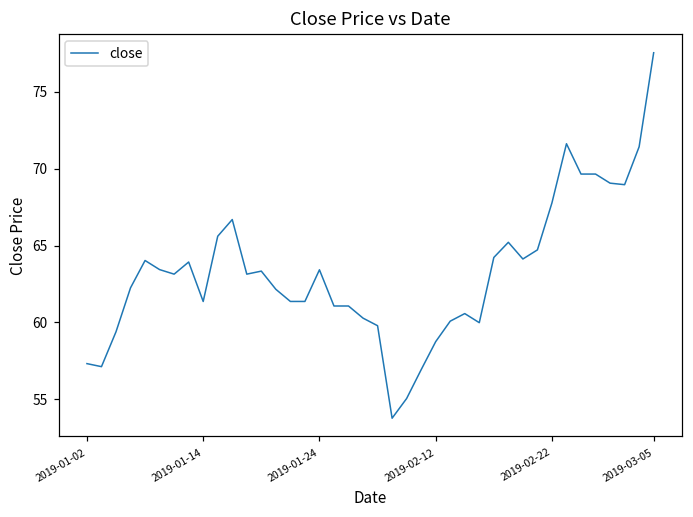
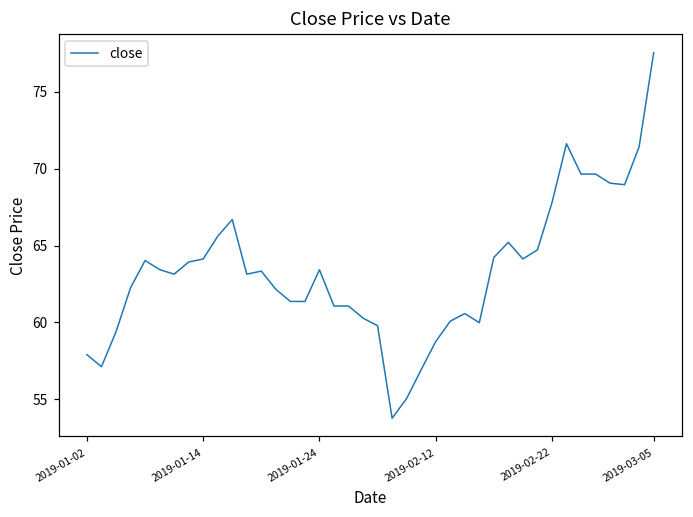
  {
-   "2019-01-02": 57.3,
-   "2019-01-14": 61.4,
+   "2019-01-02": 57.9,
+   "2019-01-14": 64.1,
    "2019-01-24": 63.4,
    "2019-02-12": 58.8,
    "2019-02-22": 67.8,
    "2019-03-05": 77.5
  }
